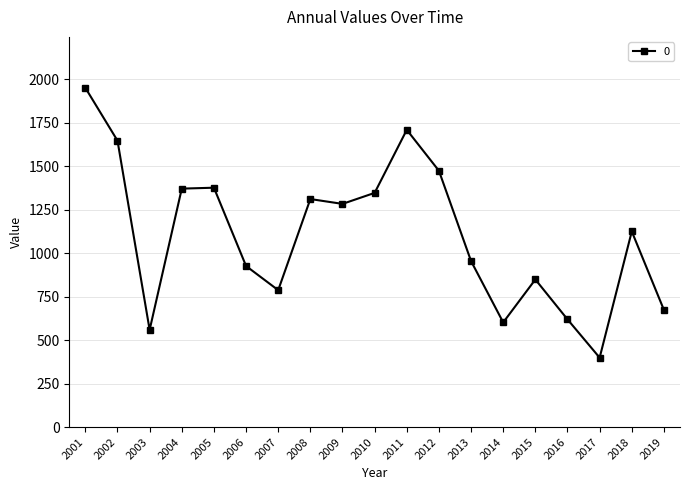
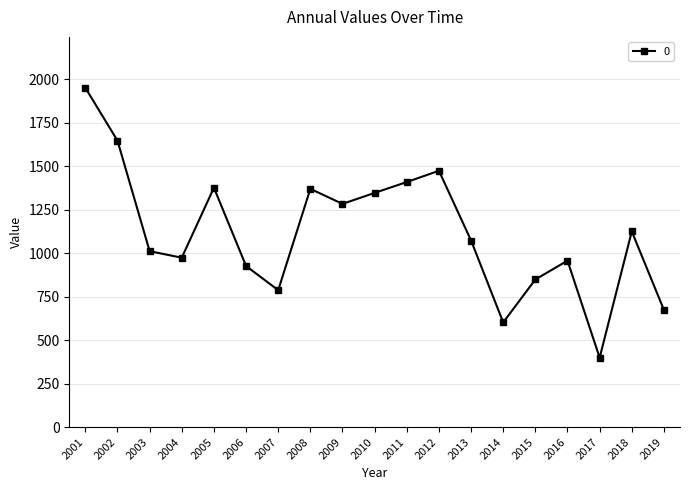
  {
    "2001": 1950,
    "2002": 1650,
-   "2003": 560,
-   "2004": 1370,
+   "2003": 1010,
+   "2004": 970,
    "2005": 1380,
    "2006": 930,
    "2007": 790,
-   "2008": 1310,
+   "2008": 1370,
    "2009": 1280,
    "2010": 1350,
-   "2011": 1710,
+   "2011": 1410,
    "2012": 1470,
-   "2013": 960,
+   "2013": 1070,
    "2014": 600,
    "2015": 850,
-   "2016": 620,
+   "2016": 960,
    "2017": 400,
    "2018": 1130,
    "2019": 670
  }
